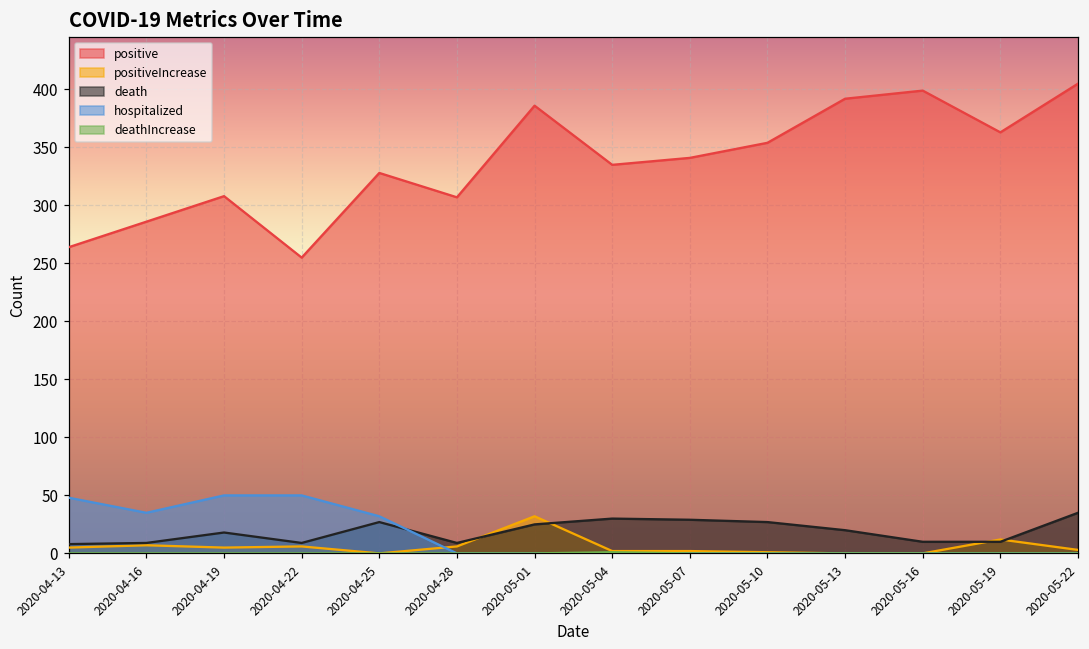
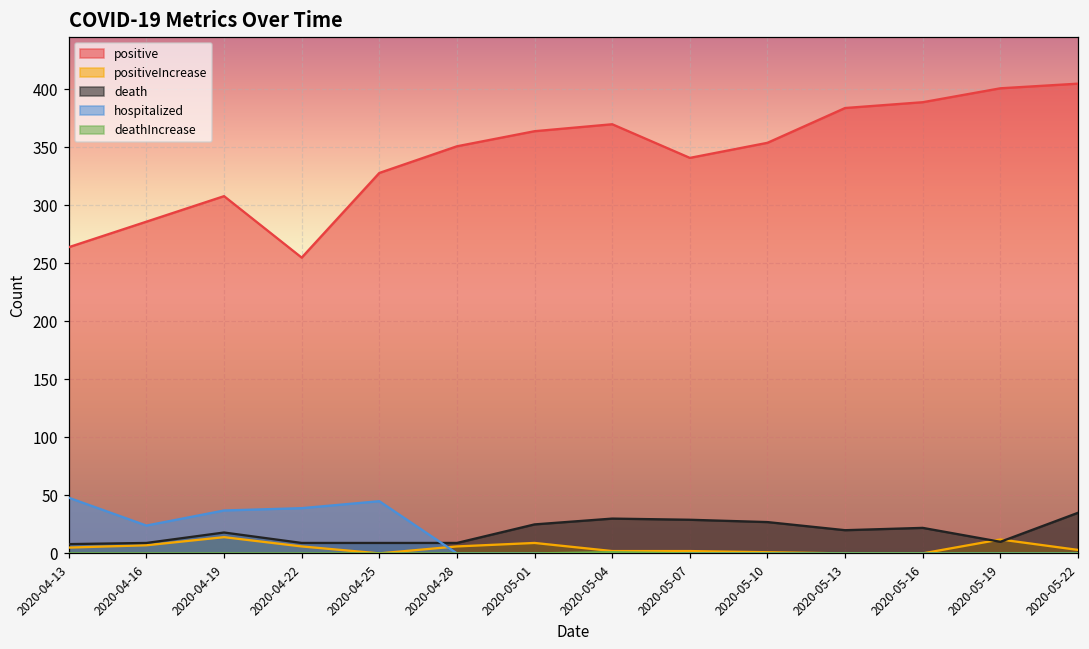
  {
    "positive": {
      "2020-04-13": 264,
      "2020-04-16": 286,
      "2020-04-19": 308,
      "2020-04-22": 255,
      "2020-04-25": 328,
-     "2020-04-28": 307,
-     "2020-05-01": 386,
-     "2020-05-04": 335,
+     "2020-04-28": 351,
+     "2020-05-01": 364,
+     "2020-05-04": 370,
      "2020-05-07": 341,
      "2020-05-10": 354,
-     "2020-05-13": 392,
-     "2020-05-16": 399,
-     "2020-05-19": 363,
+     "2020-05-13": 384,
+     "2020-05-16": 389,
+     "2020-05-19": 401,
      "2020-05-22": 405
    },
    "positiveIncrease": {
      "2020-04-13": 5,
-     "2020-04-19": 5,
+     "2020-04-19": 14,
      "2020-04-22": 6,
      "2020-04-28": 6,
-     "2020-05-01": 32,
+     "2020-05-01": 9,
      "2020-05-22": 3
    },
    "death": {
      "2020-04-13": 8,
      "2020-04-19": 18,
      "2020-04-22": 9,
-     "2020-04-25": 27,
+     "2020-04-25": 9,
      "2020-04-28": 9,
      "2020-05-01": 25,
      "2020-05-04": 30,
      "2020-05-07": 29,
      "2020-05-10": 27,
      "2020-05-13": 20,
-     "2020-05-16": 10,
+     "2020-05-16": 22,
      "2020-05-22": 35
    },
    "hospitalized": {
      "2020-04-13": 48,
-     "2020-04-16": 35,
-     "2020-04-19": 50,
-     "2020-04-22": 50,
-     "2020-04-25": 32
+     "2020-04-16": 24,
+     "2020-04-19": 37,
+     "2020-04-22": 39,
+     "2020-04-25": 45
    },
    "deathIncrease": {
      "2020-04-13": 0,
      "2020-04-16": 0,
      "2020-04-19": 0,
      "2020-04-22": 0
    }
  }
